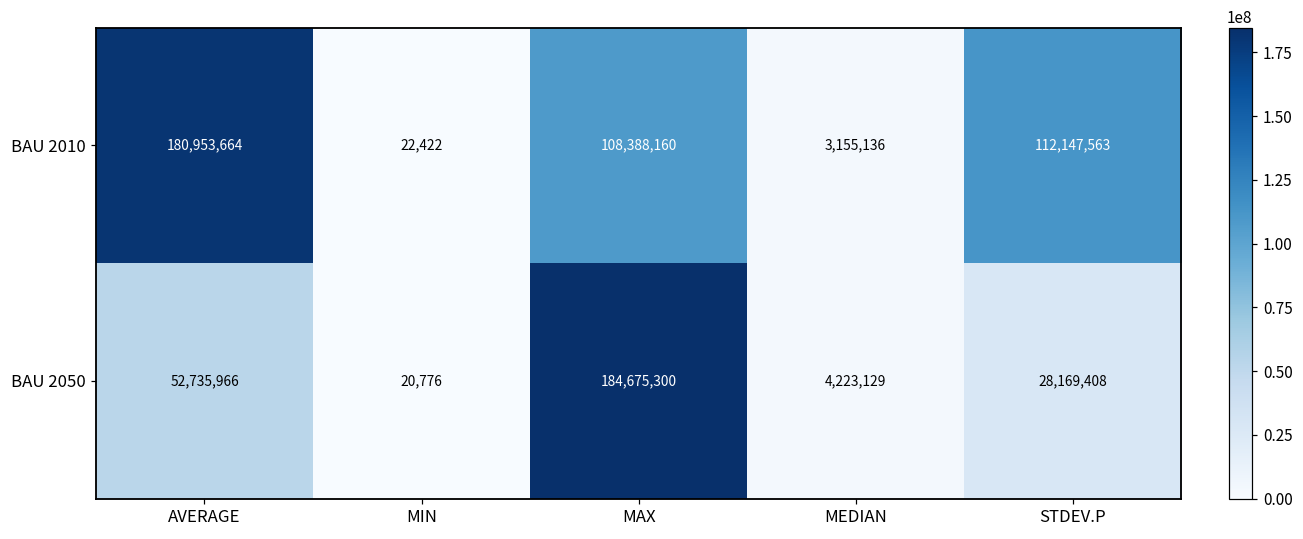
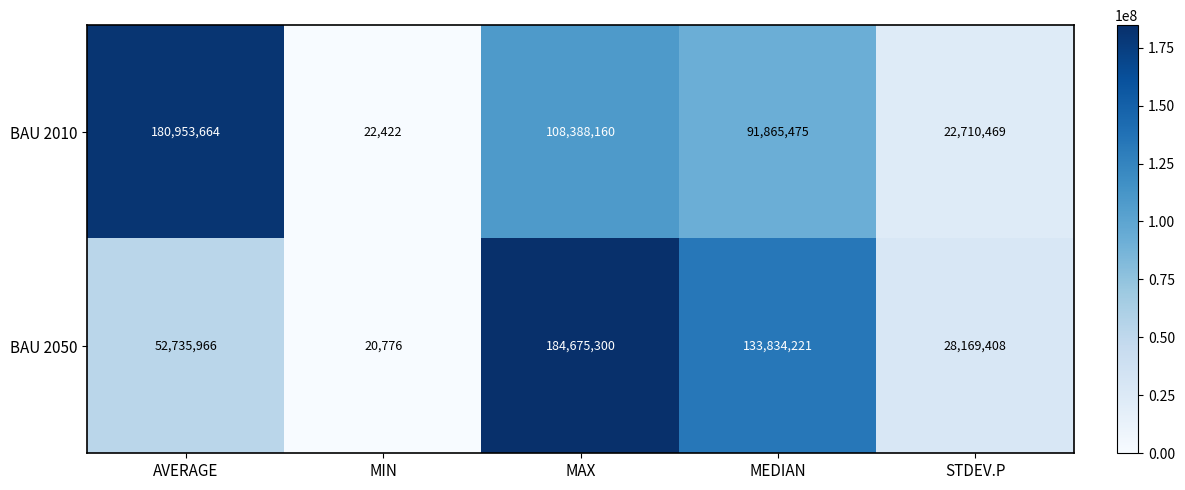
  {
    "BAU 2010": {
      "AVERAGE": "180,953,664",
      "MIN": "22,422",
      "MAX": "108,388,160",
-     "MEDIAN": "3,155,136",
-     "STDEV.P": "112,147,563"
+     "MEDIAN": "91,865,475",
+     "STDEV.P": "22,710,469"
    },
    "BAU 2050": {
      "AVERAGE": "52,735,966",
      "MIN": "20,776",
      "MAX": "184,675,300",
-     "MEDIAN": "4,223,129",
+     "MEDIAN": "133,834,221",
      "STDEV.P": "28,169,408"
    }
  }
